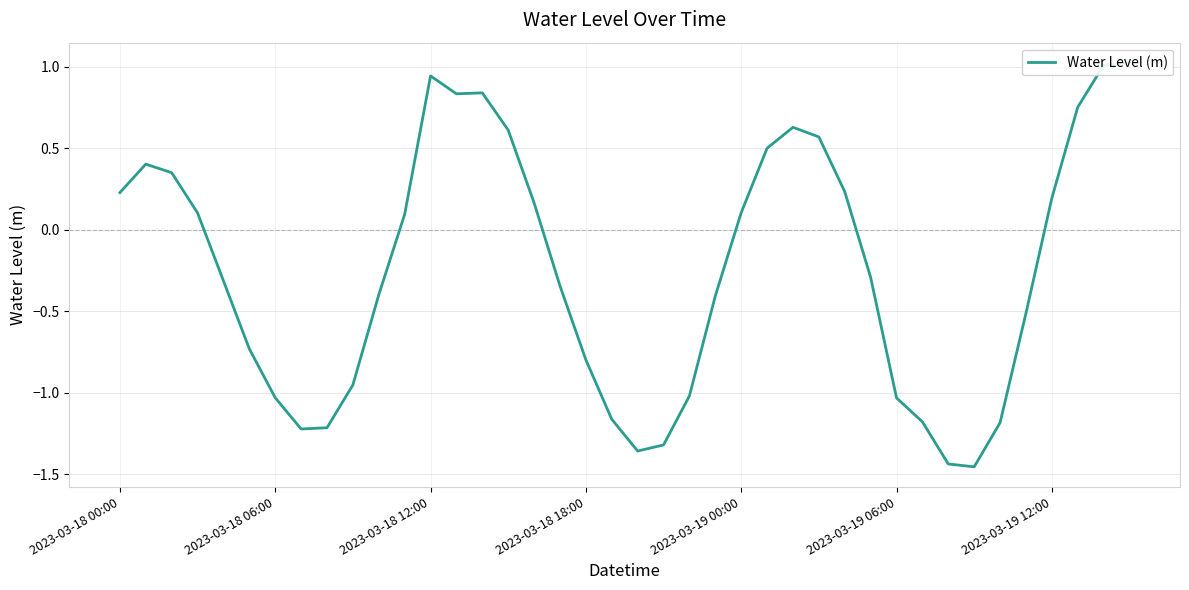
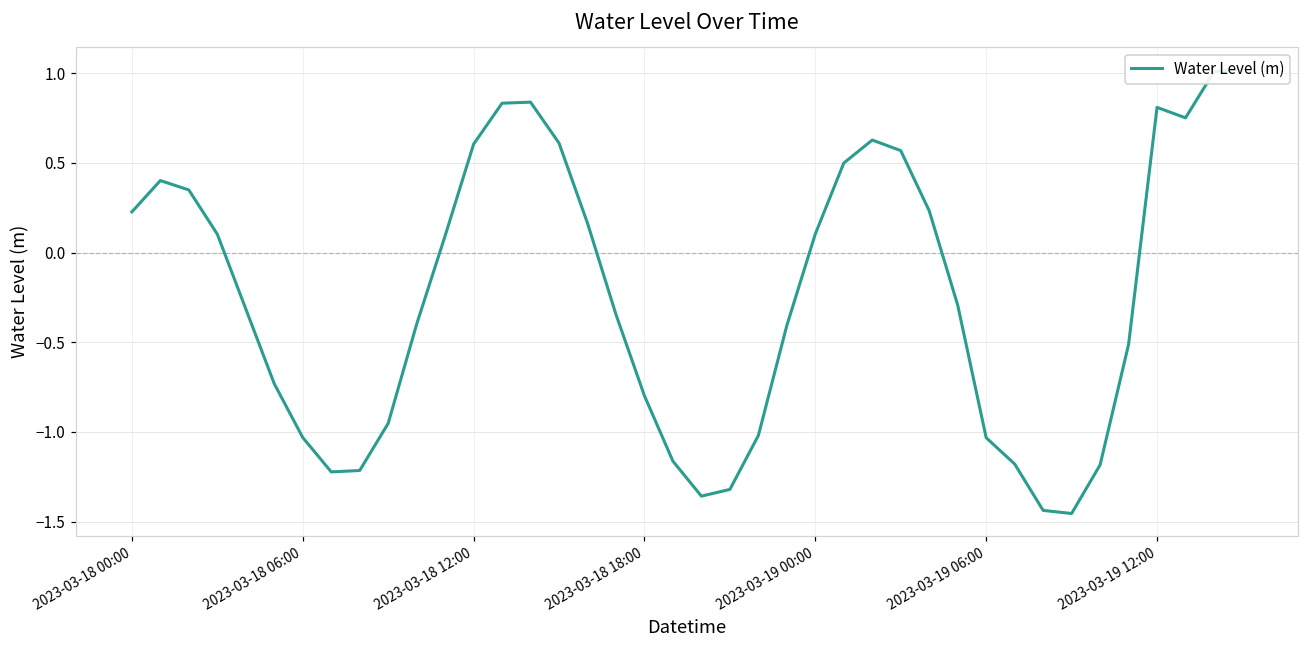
  {
    "2023-03-18 00:00": 0.23,
    "2023-03-18 06:00": -1.03,
-   "2023-03-18 12:00": 0.94,
+   "2023-03-18 12:00": 0.60,
    "2023-03-18 18:00": -0.80,
    "2023-03-19 00:00": 0.10,
    "2023-03-19 06:00": -1.03,
-   "2023-03-19 12:00": 0.19
+   "2023-03-19 12:00": 0.81
  }
